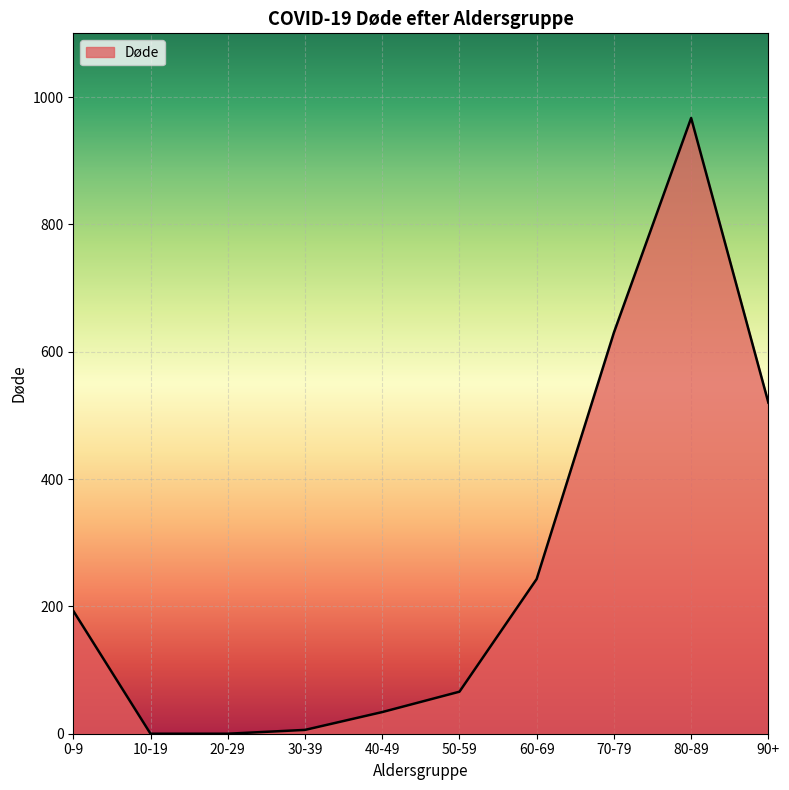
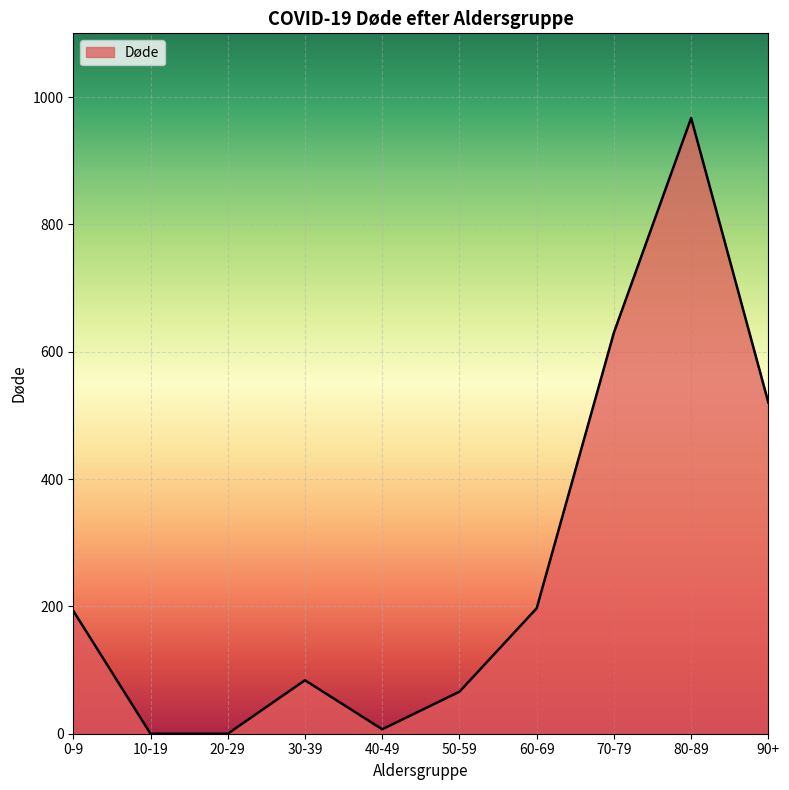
  {
    "0-9": 190,
    "10-19": 0,
    "20-29": 0,
-   "30-39": 10,
-   "40-49": 30,
+   "30-39": 80,
+   "40-49": 10,
    "50-59": 70,
-   "60-69": 240,
+   "60-69": 200,
    "70-79": 630,
    "80-89": 970,
    "90+": 520
  }
